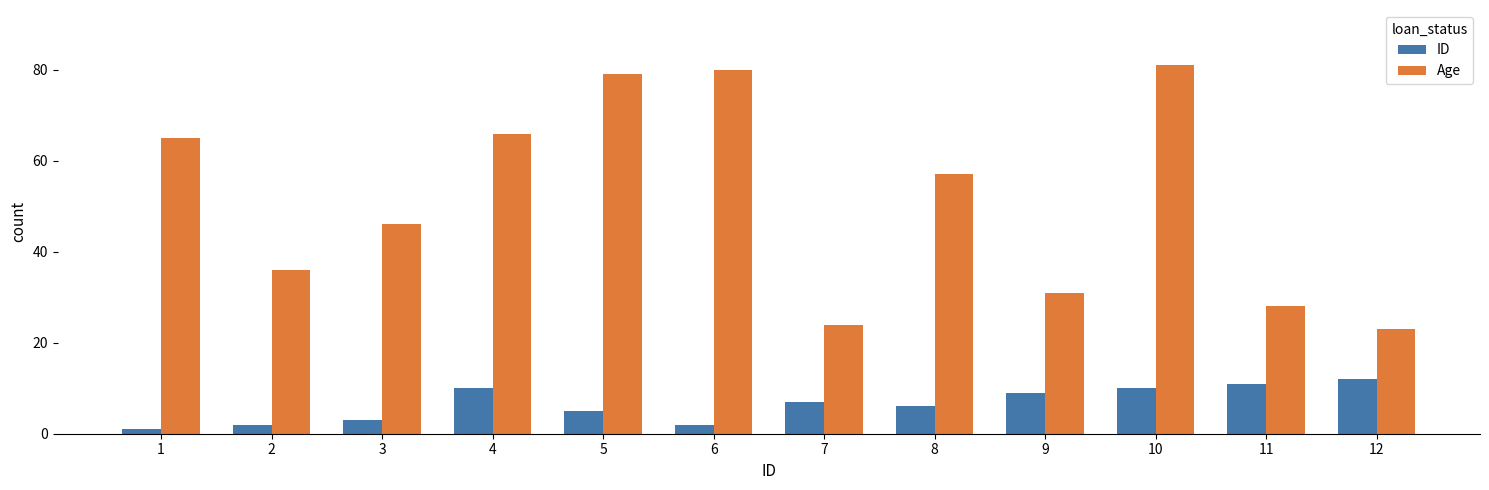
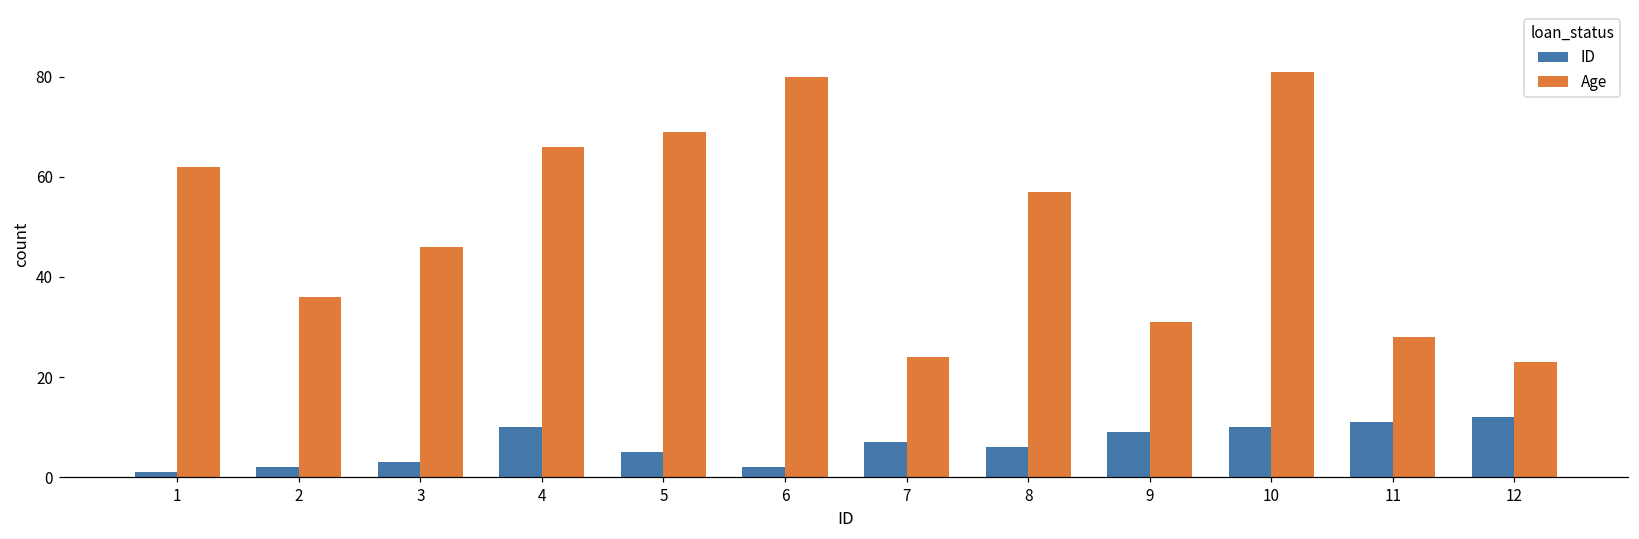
  {
    "ID": {
      "1": 1,
      "2": 2,
      "3": 3,
      "4": 10,
      "5": 5,
      "6": 2,
      "7": 7,
      "8": 6,
      "9": 9,
      "10": 10,
      "11": 11,
      "12": 12
    },
    "Age": {
-     "1": 65,
+     "1": 62,
      "2": 36,
      "3": 46,
      "4": 66,
-     "5": 79,
+     "5": 69,
      "6": 80,
      "7": 24,
      "8": 57,
      "9": 31,
      "10": 81,
      "11": 28,
      "12": 23
    }
  }
